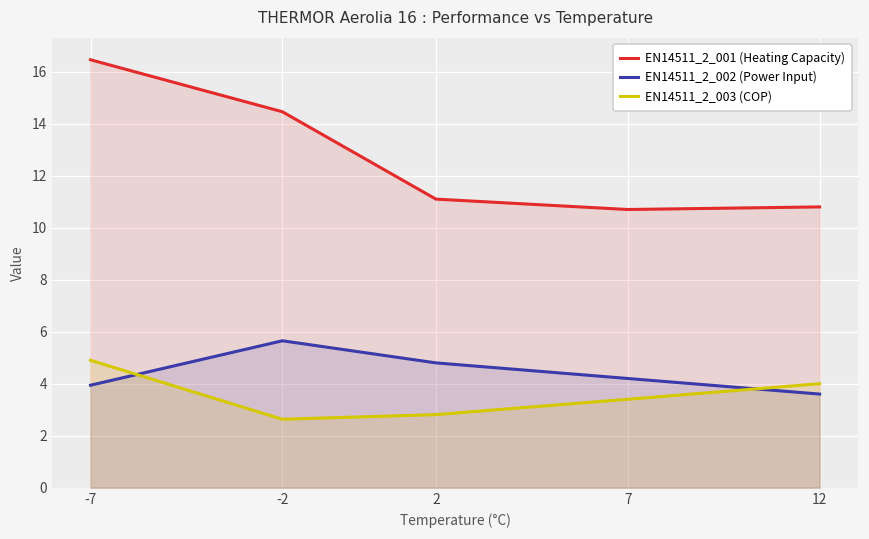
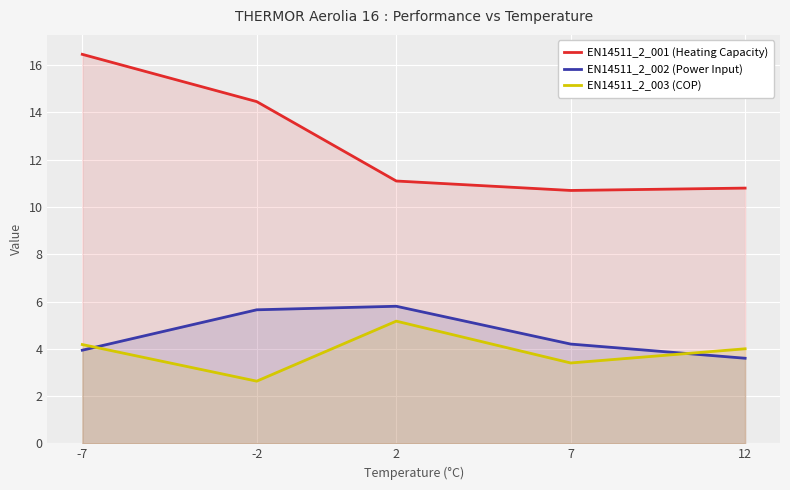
  {
    "EN14511_2_001 (Heating Capacity)": {
      "-7": 16.5,
      "-2": 14.5,
      "2": 11.1,
      "7": 10.7,
      "12": 10.8
    },
    "EN14511_2_002 (Power Input)": {
      "-7": 3.9,
      "-2": 5.7,
-     "2": 4.8,
+     "2": 5.8,
      "7": 4.2,
      "12": 3.6
    },
    "EN14511_2_003 (COP)": {
-     "-7": 4.9,
+     "-7": 4.2,
      "-2": 2.6,
-     "2": 2.8,
+     "2": 5.2,
      "7": 3.4,
      "12": 4.0
    }
  }
